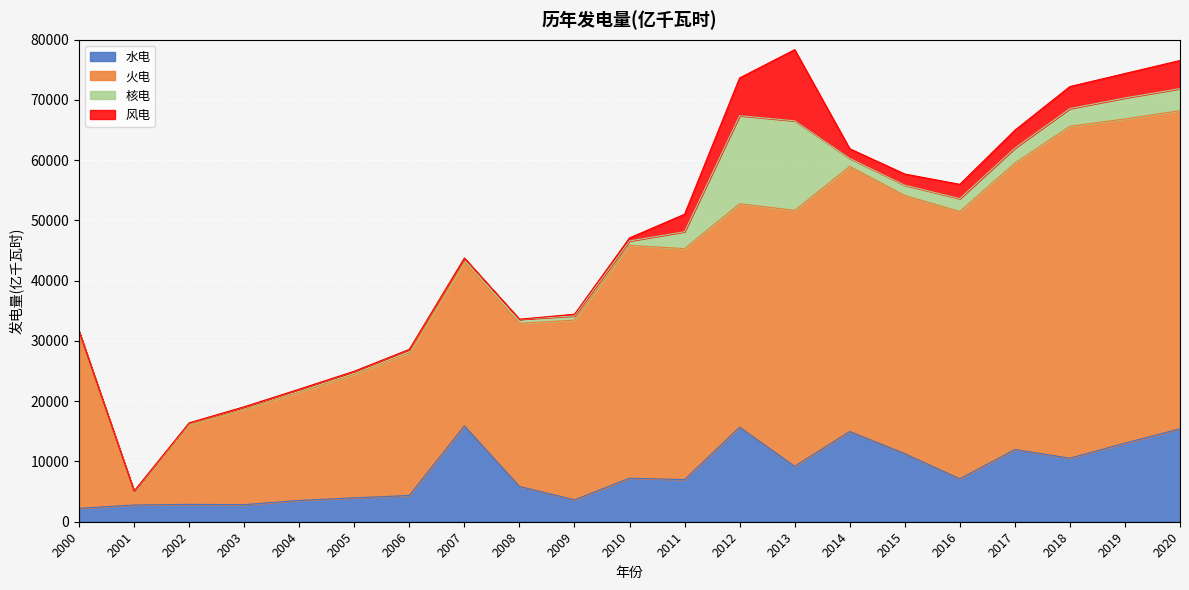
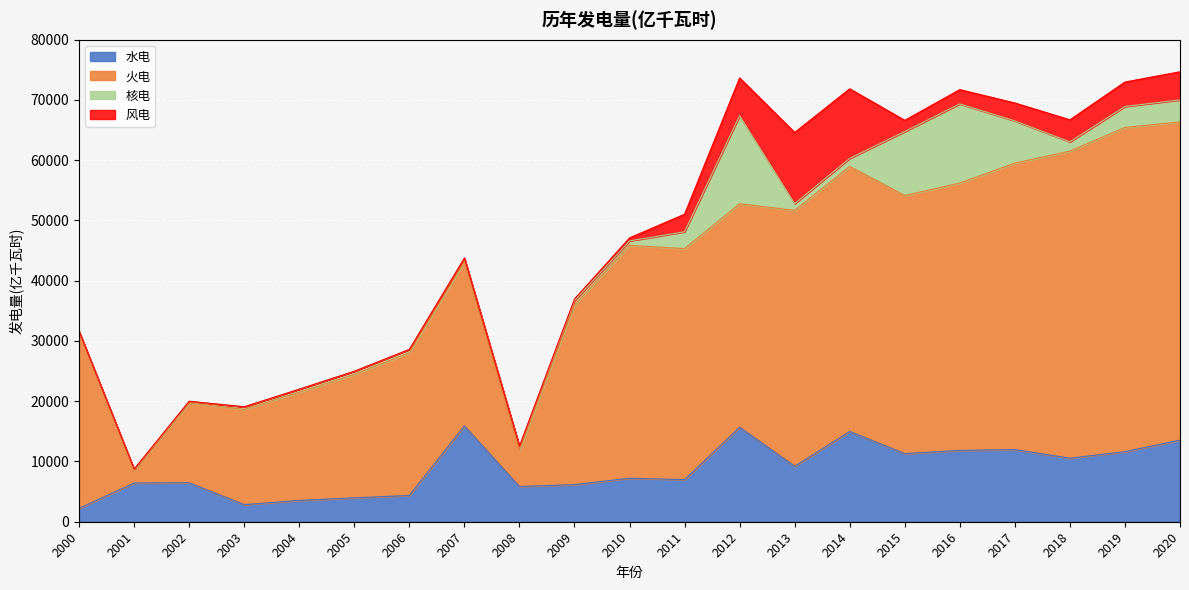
  {
    "水电": {
      "2000": 2000,
-     "2001": 3000,
-     "2002": 3000,
+     "2001": 6000,
+     "2002": 6000,
      "2003": 3000,
      "2004": 4000,
      "2005": 4000,
      "2006": 4000,
      "2007": 16000,
      "2008": 6000,
-     "2009": 4000,
+     "2009": 6000,
      "2010": 7000,
      "2011": 7000,
      "2012": 16000,
      "2013": 9000,
      "2014": 15000,
      "2015": 11000,
-     "2016": 7000,
+     "2016": 12000,
      "2017": 12000,
      "2018": 11000,
-     "2019": 13000,
-     "2020": 15000
+     "2019": 12000,
+     "2020": 14000
    },
    "火电": {
      "2003": 16000,
      "2004": 18000,
      "2005": 20000,
      "2006": 24000,
      "2007": 27000,
-     "2008": 27000,
+     "2008": 6000,
      "2009": 30000,
      "2010": 39000,
      "2011": 38000,
      "2012": 37000,
      "2013": 42000,
      "2014": 44000,
      "2015": 43000,
      "2016": 44000,
      "2017": 48000,
-     "2018": 55000,
+     "2018": 51000,
      "2019": 54000,
      "2020": 53000
    },
    "核电": {
      "2010": 1000,
      "2011": 3000,
      "2012": 15000,
-     "2013": 15000,
+     "2013": 1000,
      "2014": 1000,
-     "2015": 2000,
-     "2016": 2000,
-     "2017": 2000,
-     "2018": 3000,
+     "2015": 11000,
+     "2016": 13000,
+     "2017": 7000,
+     "2018": 2000,
      "2019": 3000,
      "2020": 4000
    },
    "风电": {
      "2010": 1000,
      "2011": 3000,
      "2012": 6000,
      "2013": 12000,
-     "2014": 2000,
+     "2014": 12000,
      "2015": 2000,
      "2016": 2000,
      "2017": 3000,
      "2018": 4000,
      "2019": 4000,
      "2020": 5000
    }
  }
